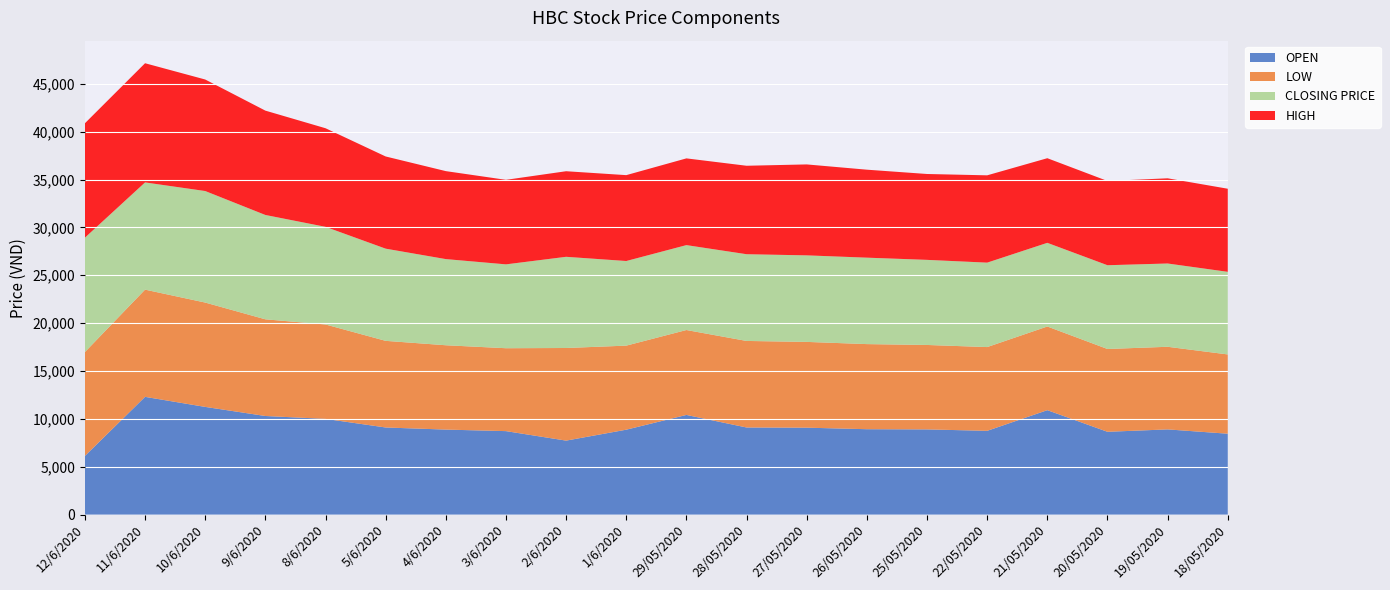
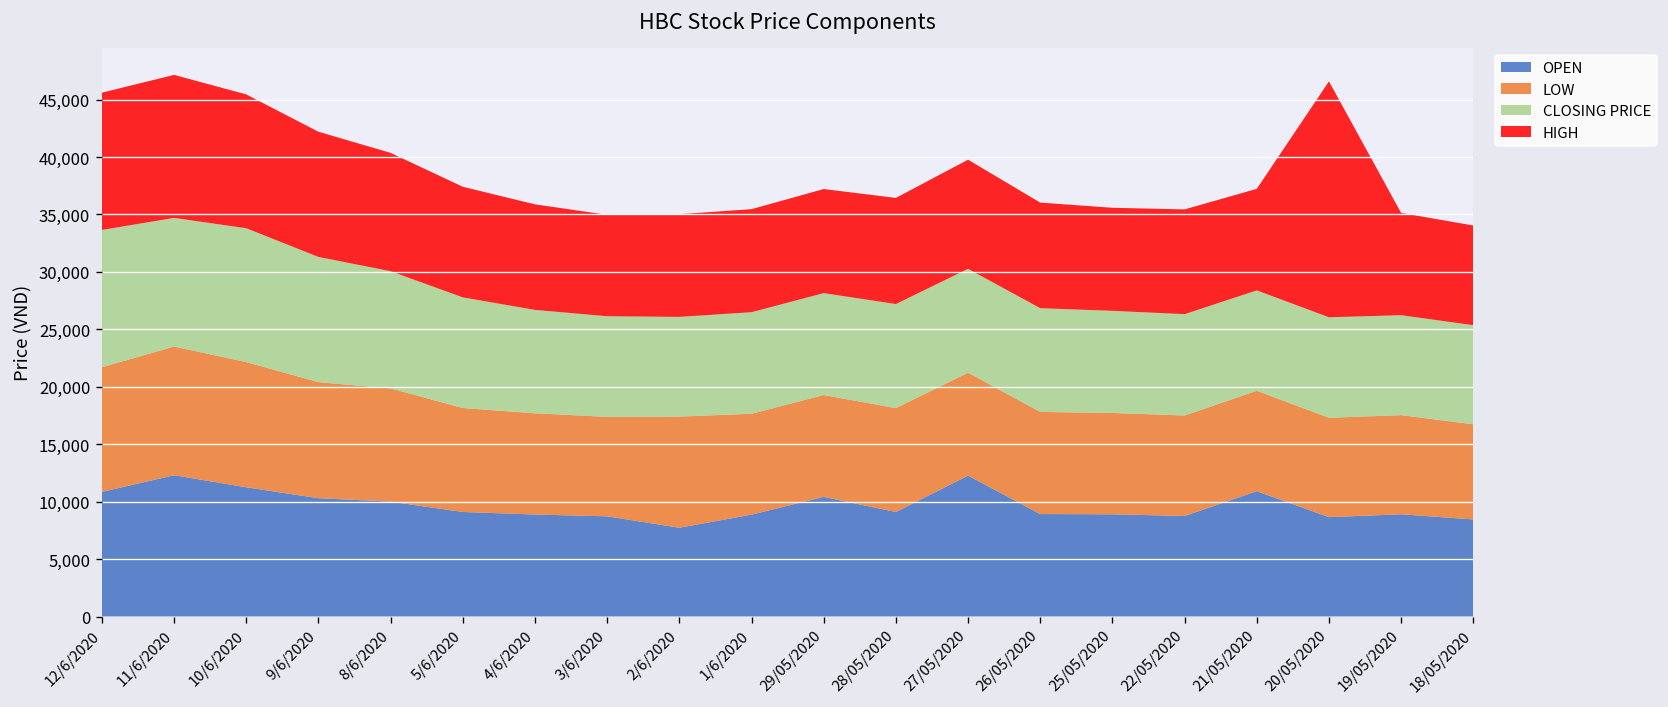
  {
    "OPEN": {
-     "12/6/2020": "6,000",
+     "12/6/2020": "11,000",
      "11/6/2020": "12,000",
      "10/6/2020": "11,000",
      "9/6/2020": "10,000",
      "8/6/2020": "10,000",
      "5/6/2020": "9,000",
      "4/6/2020": "9,000",
      "3/6/2020": "9,000",
      "2/6/2020": "8,000",
      "1/6/2020": "9,000",
      "29/05/2020": "10,000",
      "28/05/2020": "9,000",
-     "27/05/2020": "9,000",
+     "27/05/2020": "12,000",
      "26/05/2020": "9,000",
      "25/05/2020": "9,000",
      "22/05/2020": "9,000",
      "21/05/2020": "11,000",
      "20/05/2020": "9,000",
      "19/05/2020": "9,000",
      "18/05/2020": "8,000"
    },
    "LOW": {
      "12/6/2020": "11,000",
      "11/6/2020": "11,000",
      "10/6/2020": "11,000",
      "9/6/2020": "10,000",
      "8/6/2020": "10,000",
      "5/6/2020": "9,000",
      "4/6/2020": "9,000",
      "3/6/2020": "9,000",
      "2/6/2020": "10,000",
      "1/6/2020": "9,000",
      "29/05/2020": "9,000",
      "28/05/2020": "9,000",
      "27/05/2020": "9,000",
      "26/05/2020": "9,000",
      "25/05/2020": "9,000",
      "22/05/2020": "9,000",
      "21/05/2020": "9,000",
      "20/05/2020": "9,000",
      "19/05/2020": "9,000",
      "18/05/2020": "8,000"
    },
    "CLOSING PRICE": {
      "12/6/2020": "12,000",
      "11/6/2020": "11,000",
      "10/6/2020": "12,000",
      "9/6/2020": "11,000",
      "8/6/2020": "10,000",
      "5/6/2020": "10,000",
      "4/6/2020": "9,000",
      "3/6/2020": "9,000",
-     "2/6/2020": "10,000",
+     "2/6/2020": "9,000",
      "1/6/2020": "9,000",
      "29/05/2020": "9,000",
      "28/05/2020": "9,000",
      "27/05/2020": "9,000",
      "26/05/2020": "9,000",
      "25/05/2020": "9,000",
      "22/05/2020": "9,000",
      "21/05/2020": "9,000",
      "20/05/2020": "9,000",
      "19/05/2020": "9,000",
      "18/05/2020": "9,000"
    },
    "HIGH": {
      "12/6/2020": "12,000",
      "11/6/2020": "12,000",
      "10/6/2020": "12,000",
      "9/6/2020": "11,000",
      "8/6/2020": "10,000",
      "5/6/2020": "10,000",
      "4/6/2020": "9,000",
      "3/6/2020": "9,000",
      "2/6/2020": "9,000",
      "1/6/2020": "9,000",
      "29/05/2020": "9,000",
      "28/05/2020": "9,000",
      "27/05/2020": "10,000",
      "26/05/2020": "9,000",
      "25/05/2020": "9,000",
      "22/05/2020": "9,000",
      "21/05/2020": "9,000",
-     "20/05/2020": "9,000",
+     "20/05/2020": "21,000",
      "19/05/2020": "9,000",
      "18/05/2020": "9,000"
    }
  }
